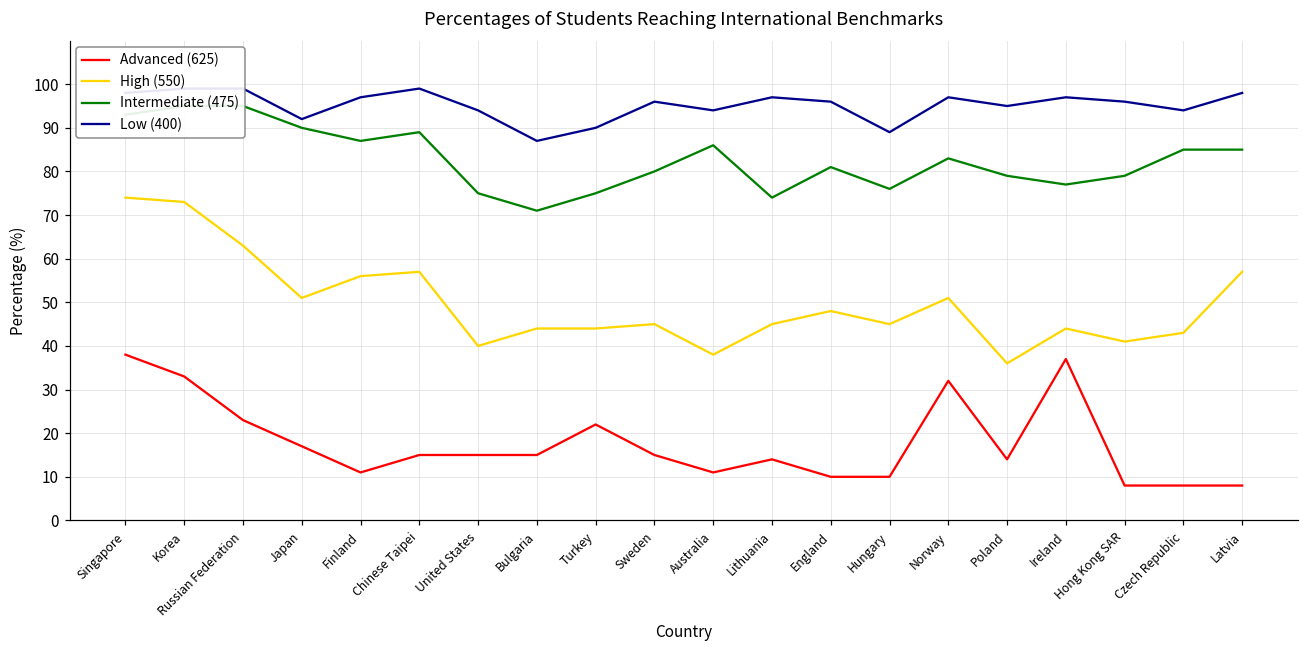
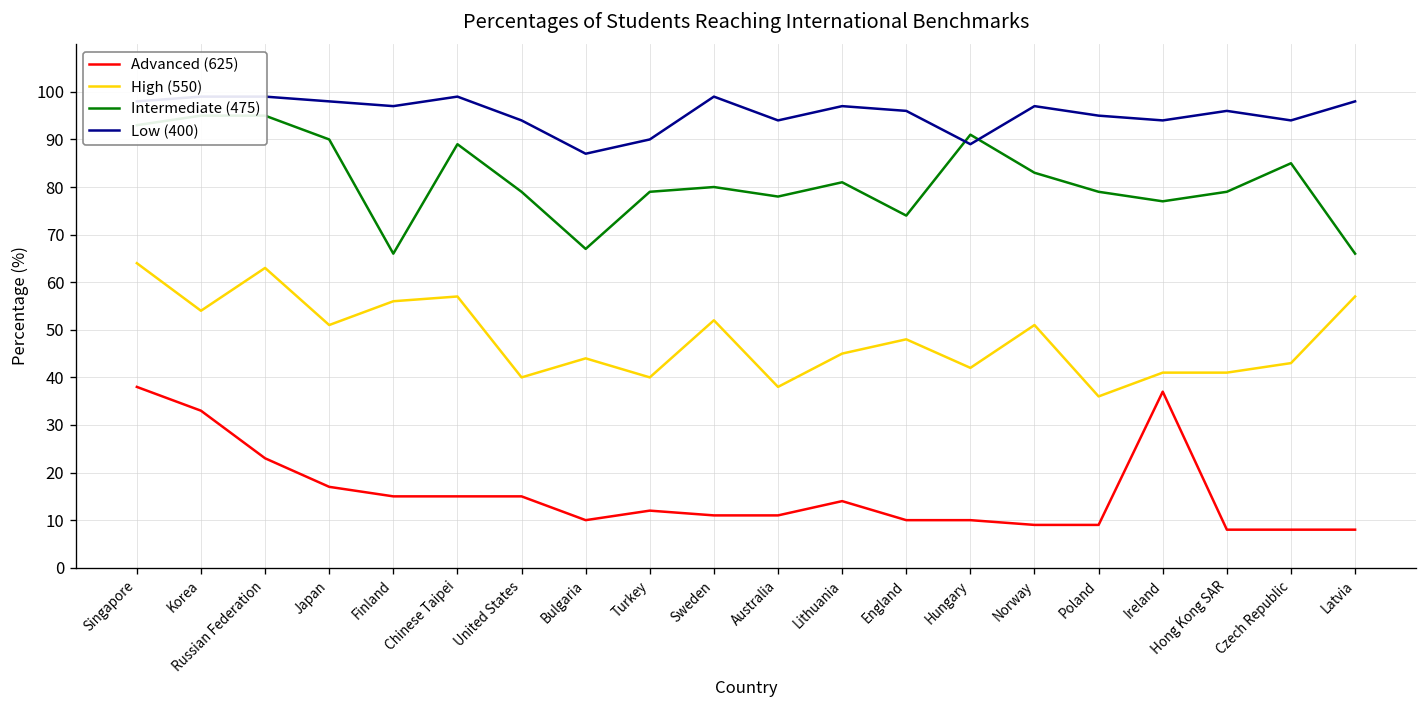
  {
    "Advanced (625)": {
      "Singapore": 38,
      "Korea": 33,
      "Russian Federation": 23,
      "Japan": 17,
-     "Finland": 11,
+     "Finland": 15,
      "Chinese Taipei": 15,
      "United States": 15,
-     "Bulgaria": 15,
-     "Turkey": 22,
-     "Sweden": 15,
+     "Bulgaria": 10,
+     "Turkey": 12,
+     "Sweden": 11,
      "Australia": 11,
      "Lithuania": 14,
      "England": 10,
      "Hungary": 10,
-     "Norway": 32,
-     "Poland": 14,
+     "Norway": 9,
+     "Poland": 9,
      "Ireland": 37,
      "Hong Kong SAR": 8,
      "Czech Republic": 8,
      "Latvia": 8
    },
    "High (550)": {
-     "Singapore": 74,
-     "Korea": 73,
+     "Singapore": 64,
+     "Korea": 54,
      "Russian Federation": 63,
      "Japan": 51,
      "Finland": 56,
      "Chinese Taipei": 57,
      "United States": 40,
      "Bulgaria": 44,
-     "Turkey": 44,
-     "Sweden": 45,
+     "Turkey": 40,
+     "Sweden": 52,
      "Australia": 38,
      "Lithuania": 45,
      "England": 48,
-     "Hungary": 45,
+     "Hungary": 42,
      "Norway": 51,
      "Poland": 36,
-     "Ireland": 44,
+     "Ireland": 41,
      "Hong Kong SAR": 41,
      "Czech Republic": 43,
      "Latvia": 57
    },
    "Intermediate (475)": {
      "Japan": 90,
-     "Finland": 87,
+     "Finland": 66,
      "Chinese Taipei": 89,
-     "United States": 75,
-     "Bulgaria": 71,
-     "Turkey": 75,
+     "United States": 79,
+     "Bulgaria": 67,
+     "Turkey": 79,
      "Sweden": 80,
-     "Australia": 86,
-     "Lithuania": 74,
-     "England": 81,
-     "Hungary": 76,
+     "Australia": 78,
+     "Lithuania": 81,
+     "England": 74,
+     "Hungary": 91,
      "Norway": 83,
      "Poland": 79,
      "Ireland": 77,
      "Hong Kong SAR": 79,
      "Czech Republic": 85,
-     "Latvia": 85
+     "Latvia": 66
    },
    "Low (400)": {
-     "Japan": 92,
+     "Japan": 98,
      "Finland": 97,
      "Chinese Taipei": 99,
      "United States": 94,
      "Bulgaria": 87,
      "Turkey": 90,
-     "Sweden": 96,
+     "Sweden": 99,
      "Australia": 94,
      "Lithuania": 97,
      "England": 96,
      "Hungary": 89,
      "Norway": 97,
      "Poland": 95,
-     "Ireland": 97,
+     "Ireland": 94,
      "Hong Kong SAR": 96,
      "Czech Republic": 94,
      "Latvia": 98
    }
  }
